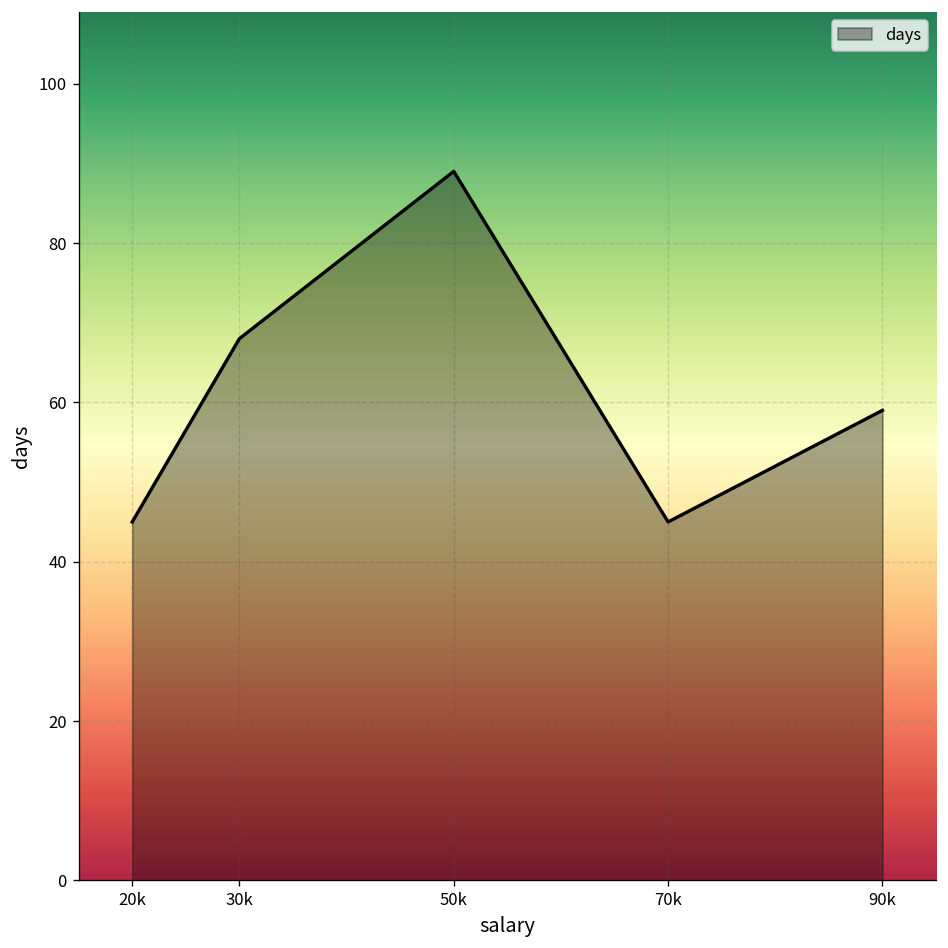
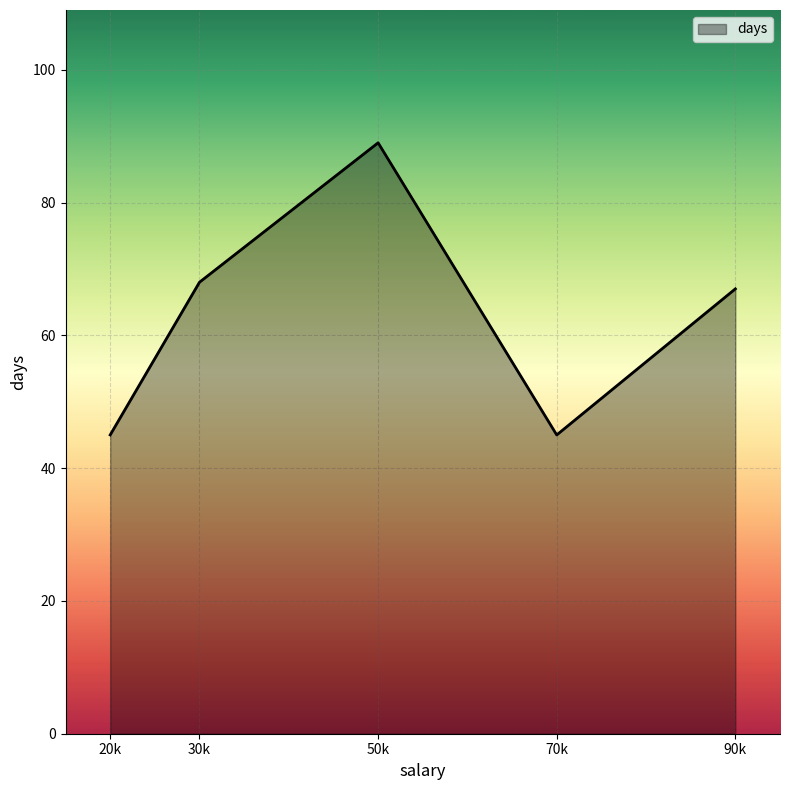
  {
    "20k": 45,
    "30k": 68,
    "50k": 89,
    "70k": 45,
-   "90k": 59
+   "90k": 67
  }
